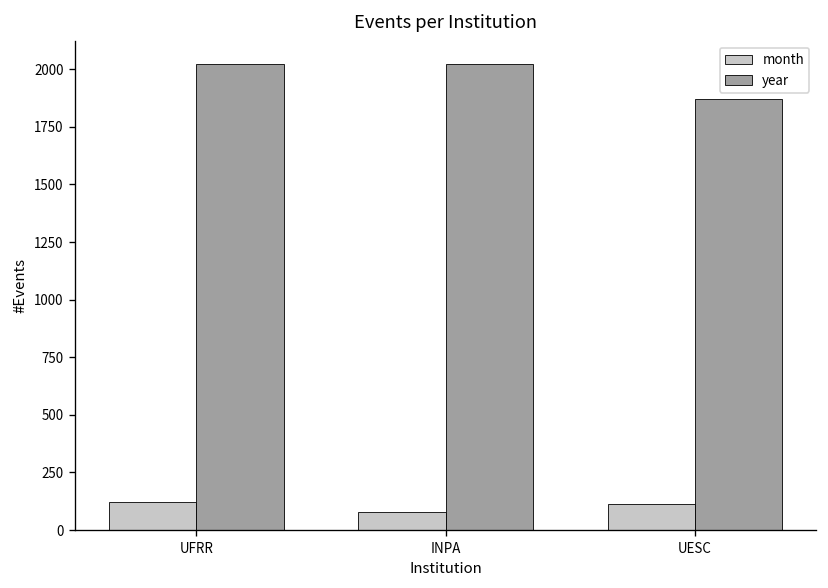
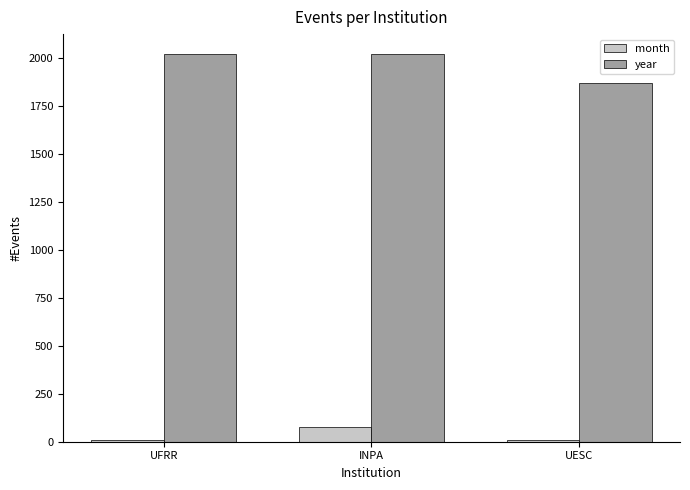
  {
    "month": {
-     "UFRR": 120,
+     "UFRR": 10,
      "INPA": 80,
-     "UESC": 110
+     "UESC": 10
    },
    "year": {
      "UFRR": 2020,
      "INPA": 2020,
      "UESC": 1870
    }
  }
